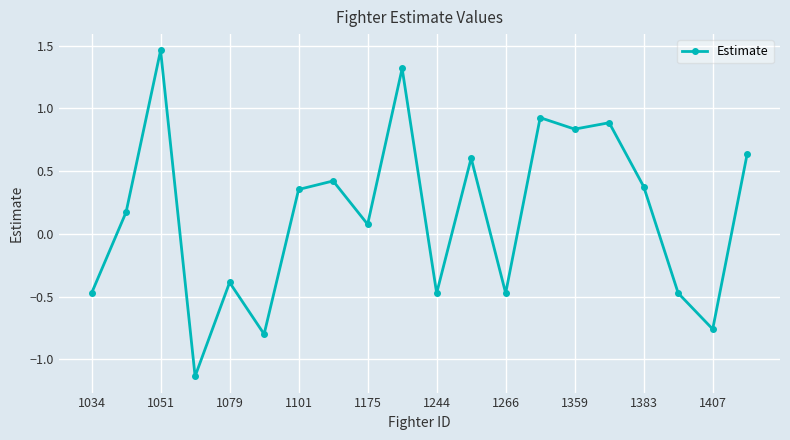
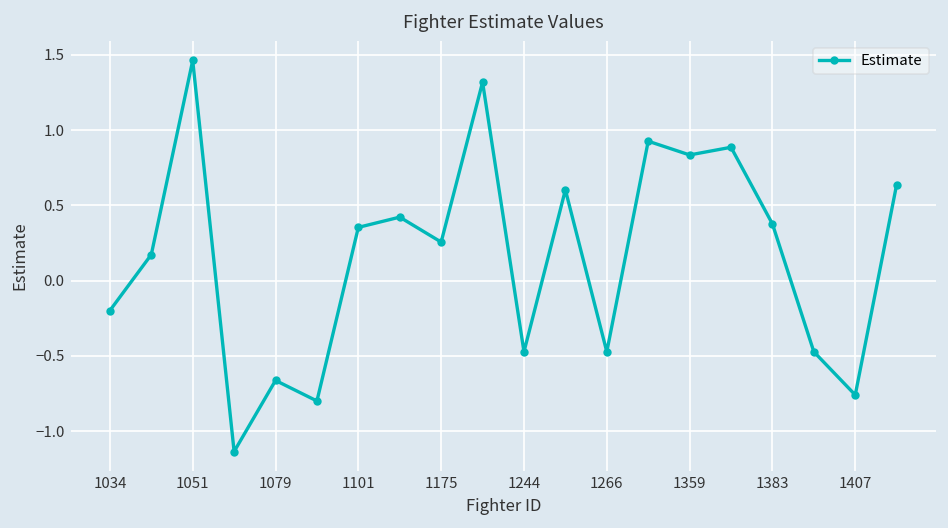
  {
-   "1034": -0.47,
+   "1034": -0.20,
    "1051": 1.46,
-   "1079": -0.39,
+   "1079": -0.66,
    "1101": 0.35,
-   "1175": 0.08,
+   "1175": 0.26,
    "1244": -0.47,
    "1266": -0.47,
    "1359": 0.84,
    "1383": 0.38,
    "1407": -0.76
  }
